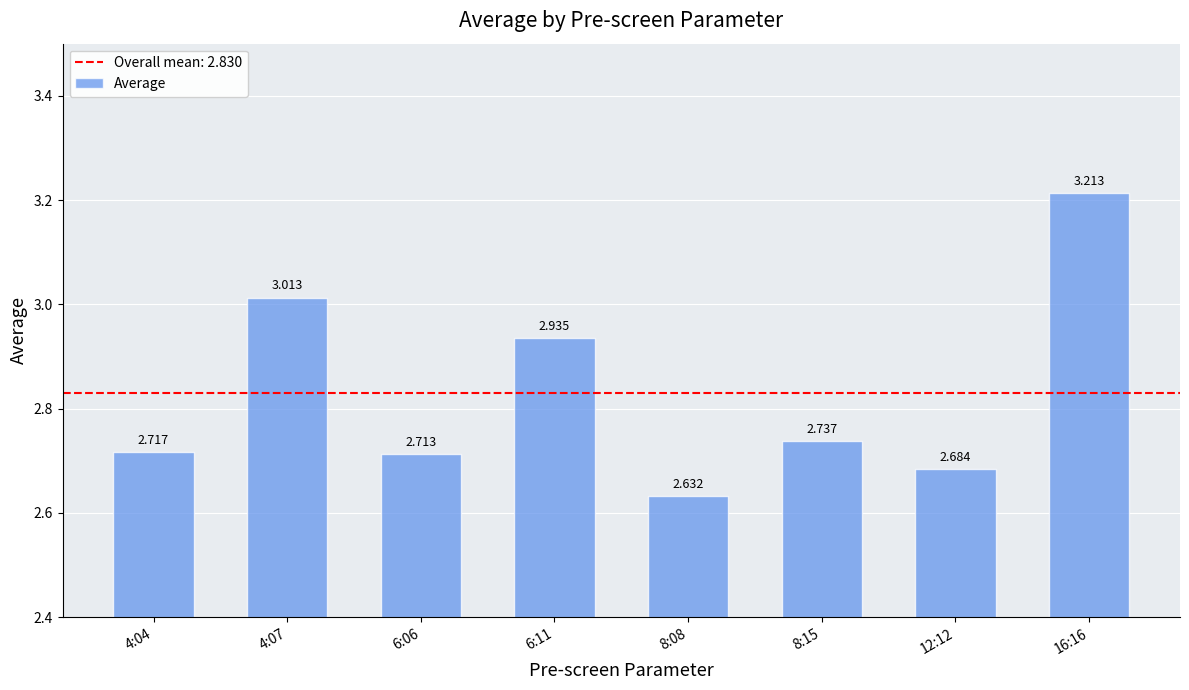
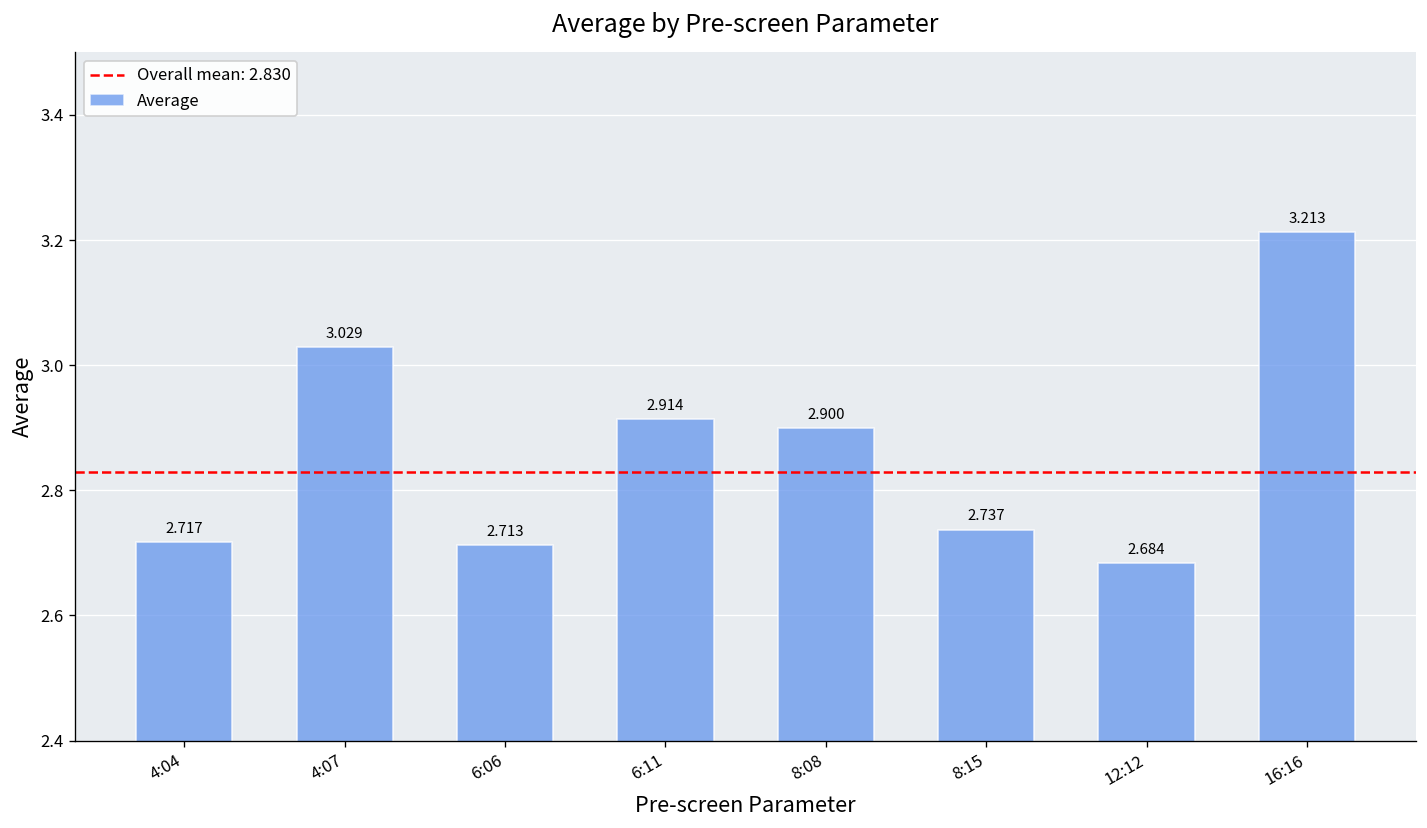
  {
    "4:04": 2.717,
-   "4:07": 3.013,
+   "4:07": 3.029,
    "6:06": 2.713,
-   "6:11": 2.935,
-   "8:08": 2.632,
+   "6:11": 2.914,
+   "8:08": 2.900,
    "8:15": 2.737,
    "12:12": 2.684,
    "16:16": 3.213
  }
